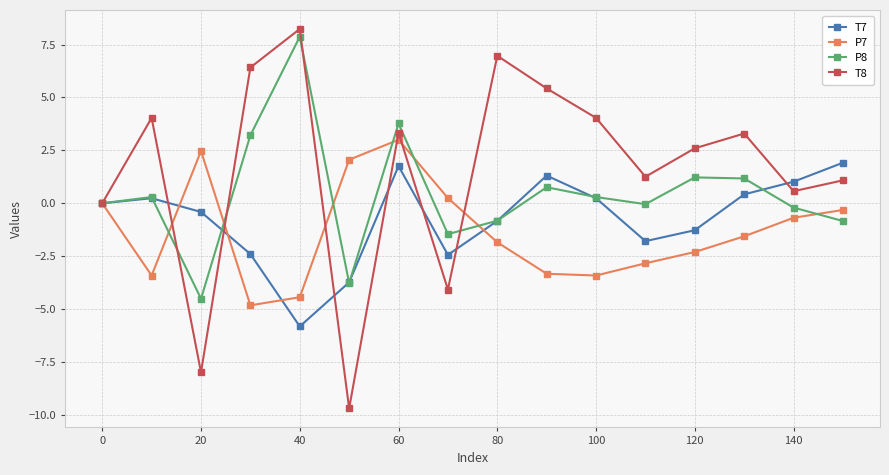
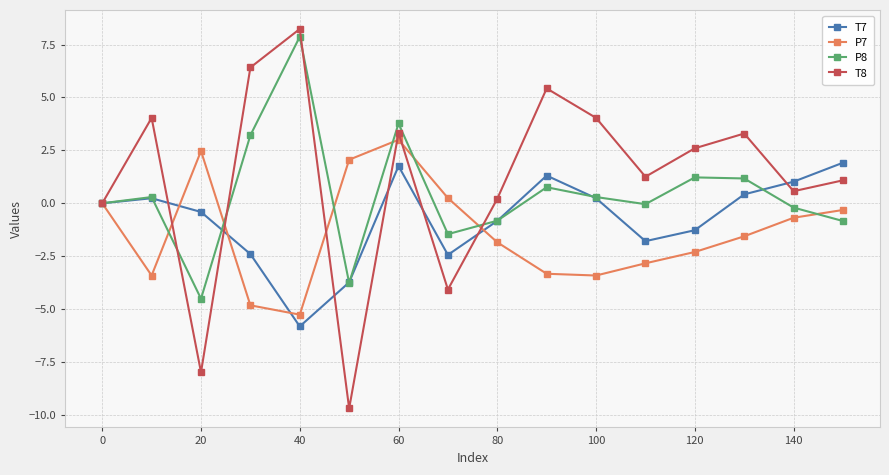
  {
    "T7": {
      "20": -0.4,
      "40": -5.8,
      "60": 1.8,
      "120": -1.3,
      "140": 1.0
    },
    "P7": {
      "20": 2.5,
-     "40": -4.4,
+     "40": -5.3,
      "60": 3.0,
      "80": -1.8,
      "100": -3.4,
      "120": -2.3,
      "140": -0.7
    },
    "P8": {
      "20": -4.5,
      "40": 7.9,
      "60": 3.8,
      "120": 1.2,
      "140": -0.2
    },
    "T8": {
      "20": -8.0,
      "40": 8.2,
      "60": 3.3,
-     "80": 7.0,
+     "80": 0.2,
      "100": 4.0,
      "120": 2.6,
      "140": 0.6
    }
  }
